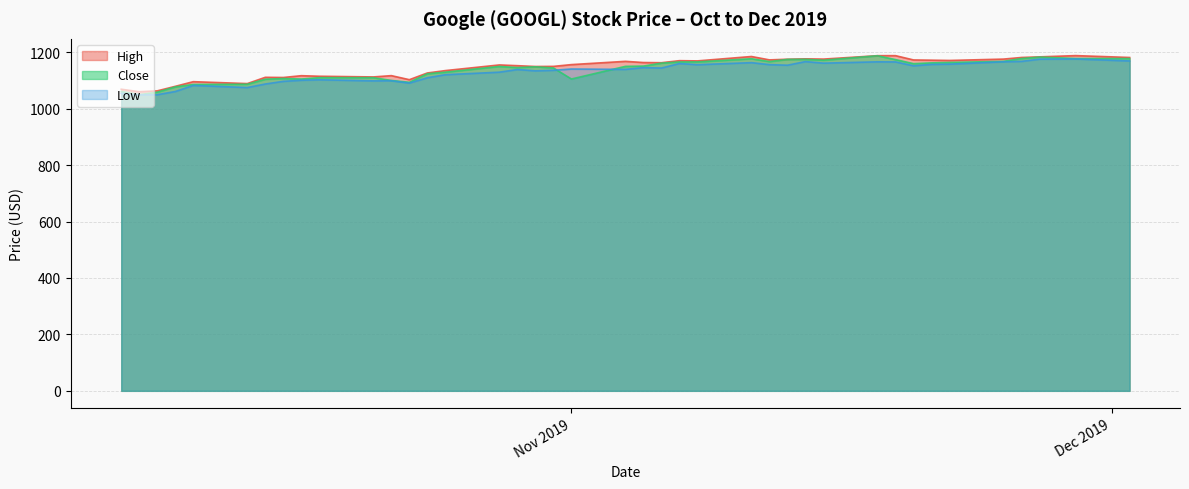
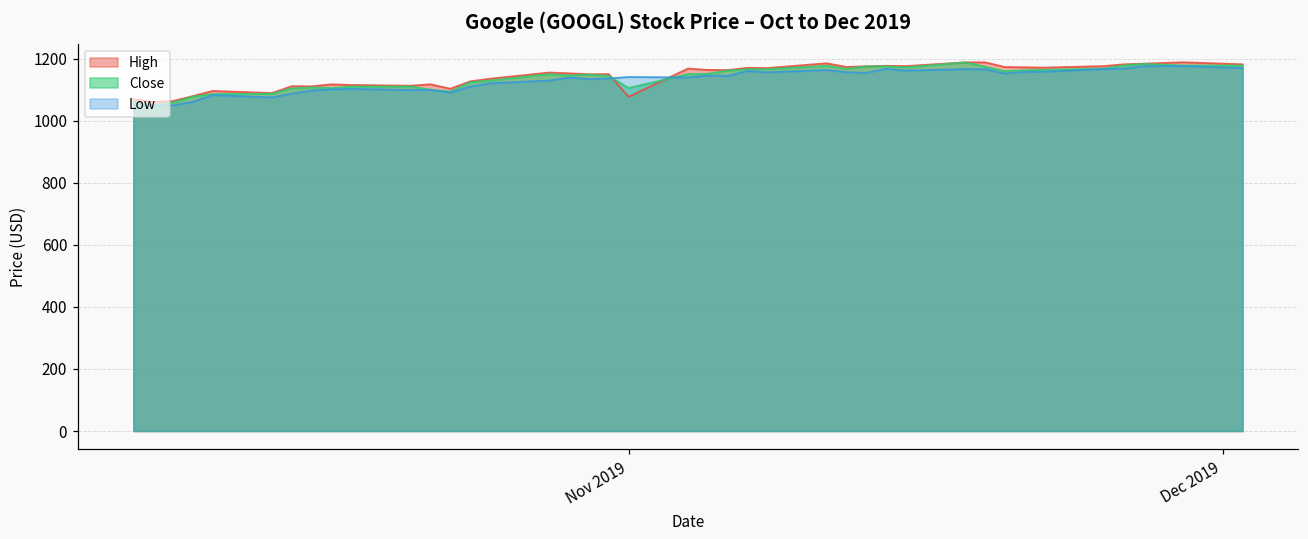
  {
    "High": {
-     "Nov 2019": 1160
+     "Nov 2019": 1080
    },
    "Close": {
      "Nov 2019": 1110
    },
    "Low": {
      "Nov 2019": 1140
    }
  }
